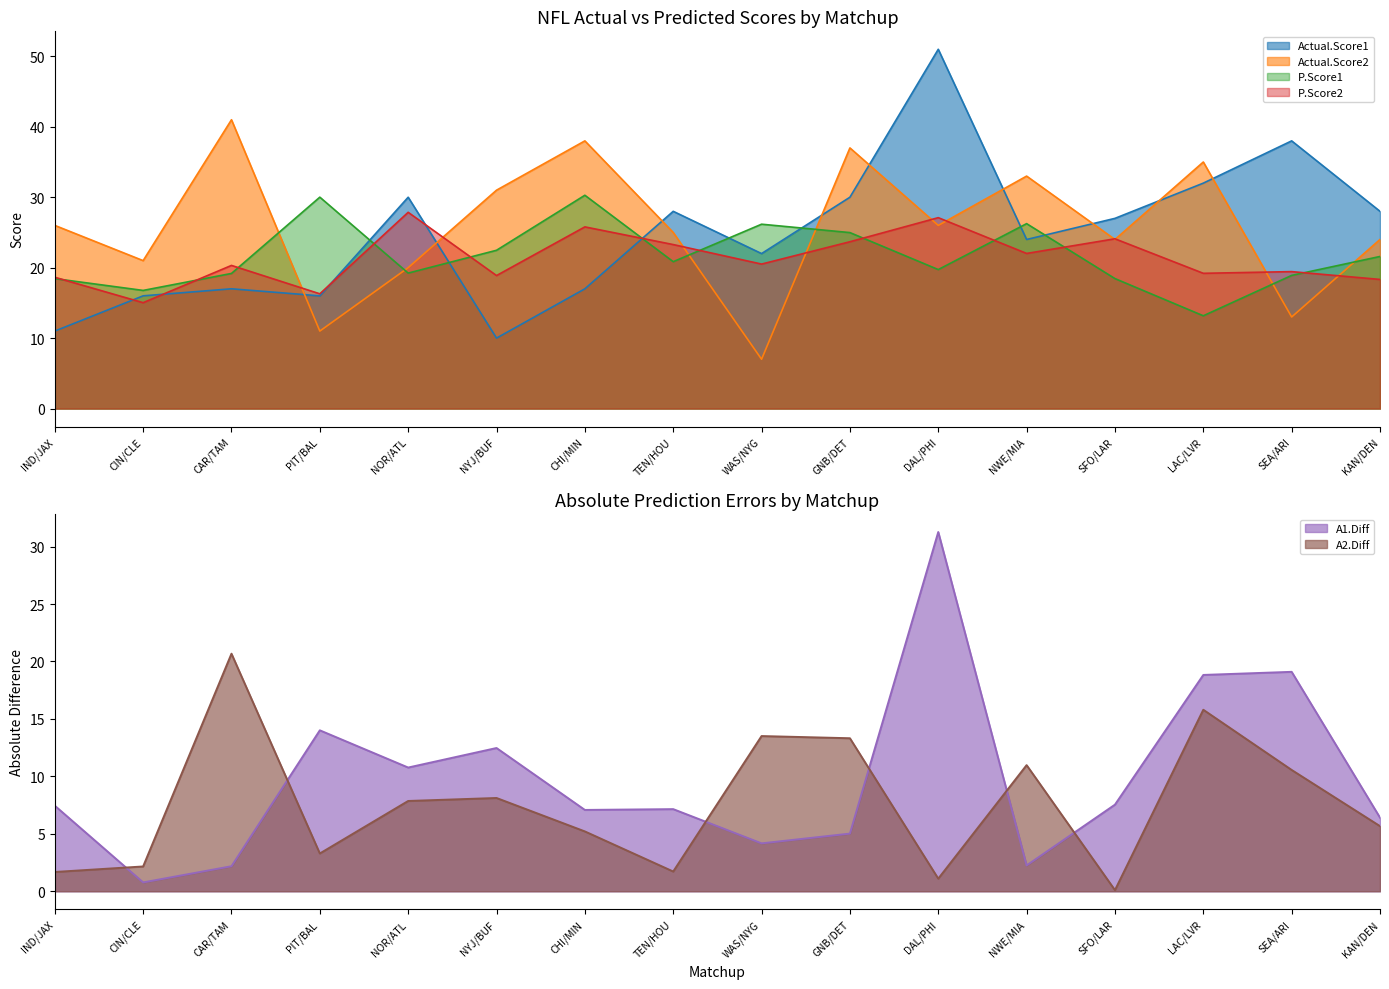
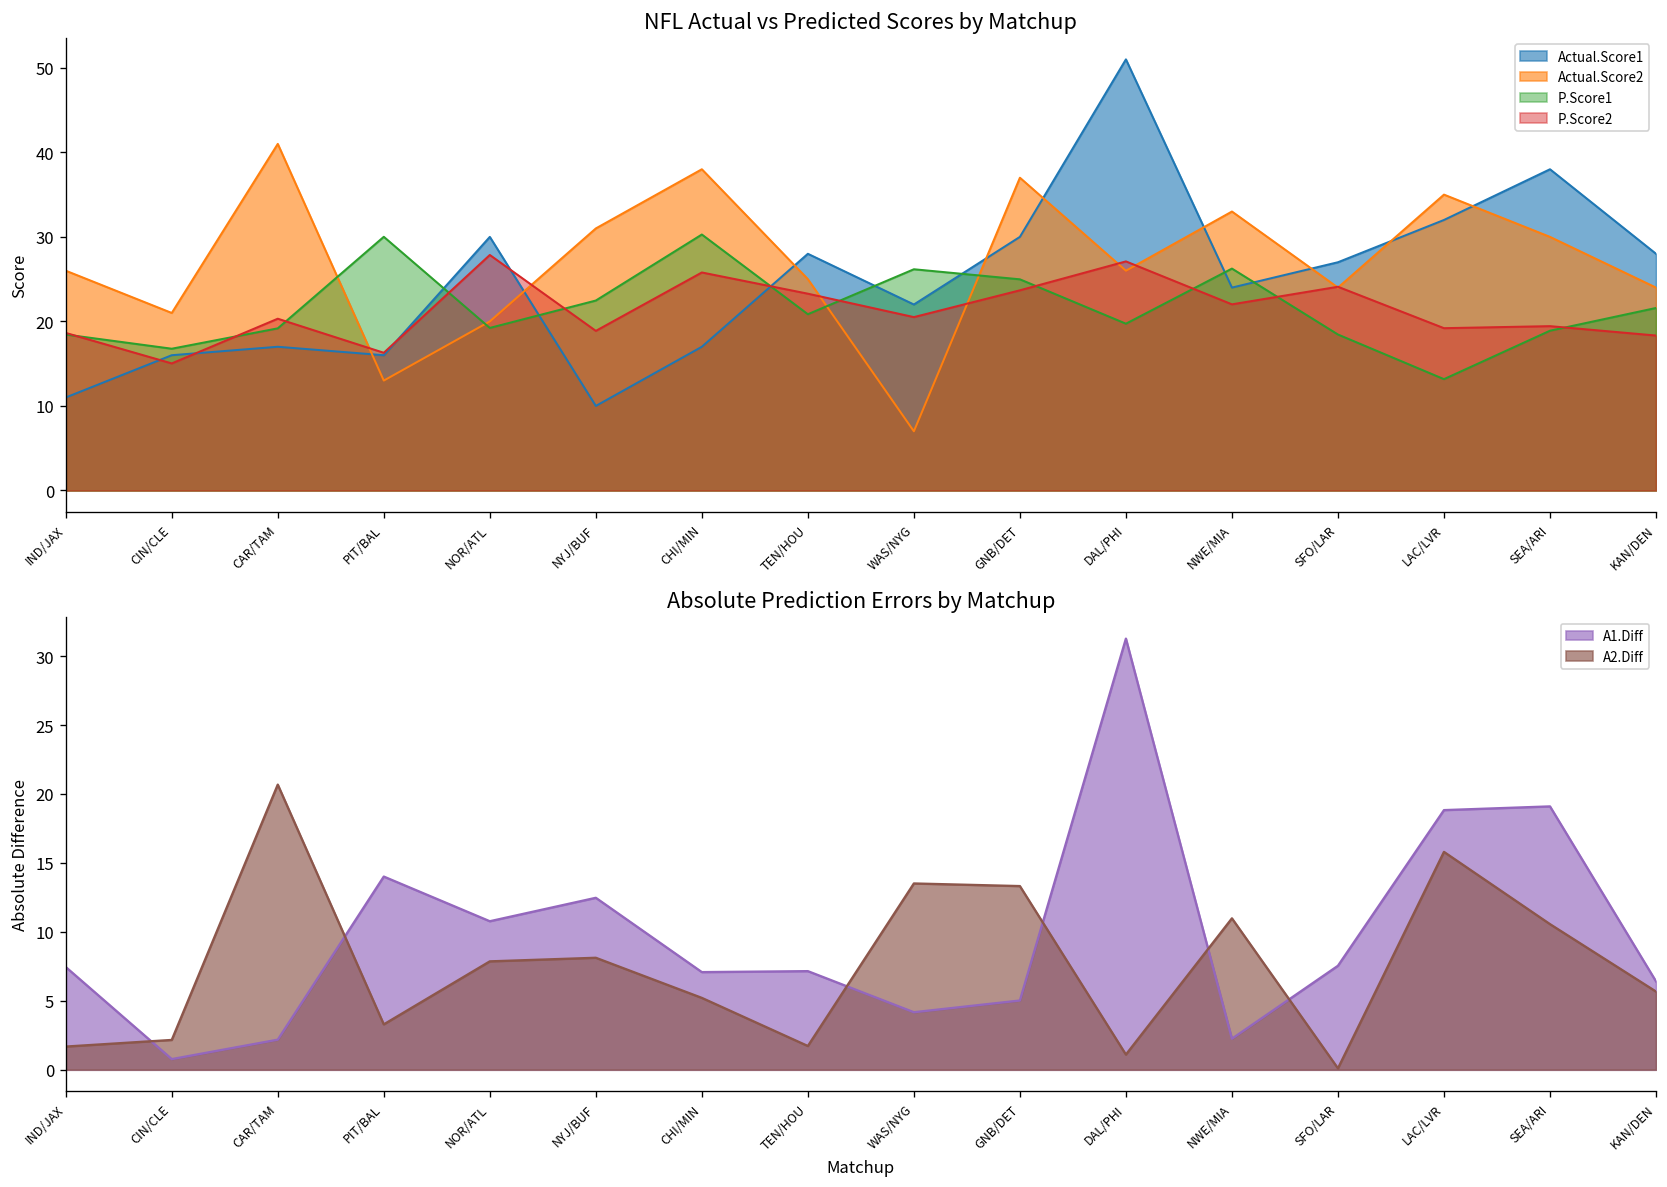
  {
    "NFL Actual vs Predicted Scores by Matchup": {
      "Actual.Score1": {
        "IND/JAX": 11,
        "CIN/CLE": 16,
        "CAR/TAM": 17,
        "NOR/ATL": 30,
        "NYJ/BUF": 10,
        "CHI/MIN": 17,
        "TEN/HOU": 28,
        "WAS/NYG": 22,
        "GNB/DET": 30,
        "DAL/PHI": 51,
        "NWE/MIA": 24,
        "SFO/LAR": 27,
        "LAC/LVR": 32,
        "SEA/ARI": 38,
        "KAN/DEN": 28
      },
      "Actual.Score2": {
        "IND/JAX": 26,
        "CIN/CLE": 21,
        "CAR/TAM": 41,
-       "PIT/BAL": 11,
+       "PIT/BAL": 13,
        "NOR/ATL": 20,
        "NYJ/BUF": 31,
        "CHI/MIN": 38,
        "TEN/HOU": 25,
        "WAS/NYG": 7,
        "GNB/DET": 37,
        "DAL/PHI": 26,
        "NWE/MIA": 33,
        "LAC/LVR": 35,
-       "SEA/ARI": 13,
+       "SEA/ARI": 30,
        "KAN/DEN": 24
      },
      "P.Score1": {
        "CIN/CLE": 17,
        "CAR/TAM": 19,
        "PIT/BAL": 30,
        "NOR/ATL": 19,
        "NYJ/BUF": 22,
        "CHI/MIN": 30,
        "TEN/HOU": 21,
        "WAS/NYG": 26,
        "GNB/DET": 25,
        "DAL/PHI": 20,
        "NWE/MIA": 26,
        "SFO/LAR": 18,
        "LAC/LVR": 13,
        "SEA/ARI": 19,
        "KAN/DEN": 22
      },
      "P.Score2": {
        "CIN/CLE": 15,
        "CAR/TAM": 20,
        "NOR/ATL": 28,
        "NYJ/BUF": 19,
        "CHI/MIN": 26,
        "TEN/HOU": 23,
        "WAS/NYG": 21,
        "GNB/DET": 24,
        "DAL/PHI": 27,
        "NWE/MIA": 22,
        "LAC/LVR": 19,
        "SEA/ARI": 19,
        "KAN/DEN": 18
      }
    },
    "Absolute Prediction Errors by Matchup": {
      "A1.Diff": {
        "IND/JAX": 7.5,
        "CIN/CLE": 0.8,
        "CAR/TAM": 2.2,
        "PIT/BAL": 14.0,
        "NOR/ATL": 10.8,
        "NYJ/BUF": 12.5,
        "CHI/MIN": 7.1,
        "TEN/HOU": 7.2,
        "WAS/NYG": 4.2,
        "GNB/DET": 5.0,
        "DAL/PHI": 31.3,
        "NWE/MIA": 2.3,
        "SFO/LAR": 7.5,
        "LAC/LVR": 18.8,
        "SEA/ARI": 19.1,
        "KAN/DEN": 6.4
      },
      "A2.Diff": {
        "IND/JAX": 1.7,
        "CIN/CLE": 2.2,
        "CAR/TAM": 20.7,
        "PIT/BAL": 3.3,
        "NOR/ATL": 7.9,
        "NYJ/BUF": 8.1,
        "CHI/MIN": 5.2,
        "TEN/HOU": 1.7,
        "WAS/NYG": 13.5,
        "GNB/DET": 13.3,
        "DAL/PHI": 1.1,
        "NWE/MIA": 11.0,
        "SFO/LAR": 0.1,
        "LAC/LVR": 15.8,
        "SEA/ARI": 10.6,
        "KAN/DEN": 5.7
      }
    }
  }
